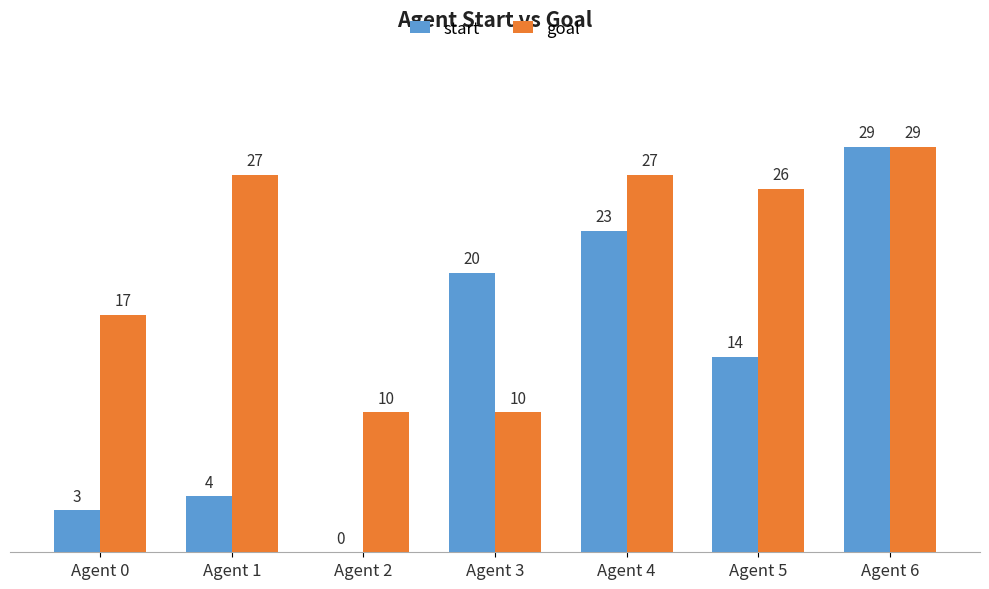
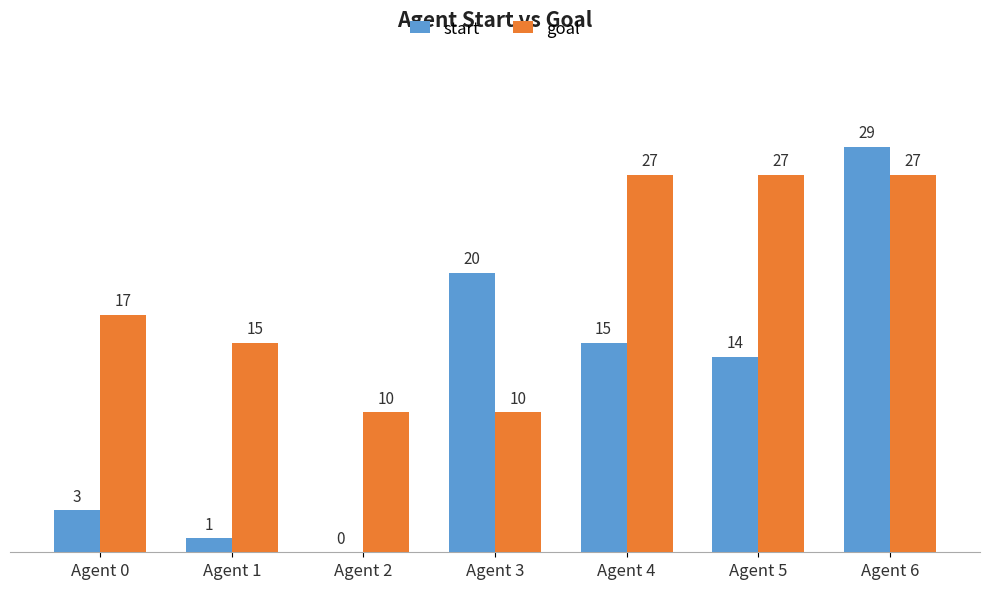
  {
    "start": {
      "Agent 0": 3,
-     "Agent 1": 4,
+     "Agent 1": 1,
      "Agent 2": 0,
      "Agent 3": 20,
-     "Agent 4": 23,
+     "Agent 4": 15,
      "Agent 5": 14,
      "Agent 6": 29
    },
    "goal": {
      "Agent 0": 17,
-     "Agent 1": 27,
+     "Agent 1": 15,
      "Agent 2": 10,
      "Agent 3": 10,
      "Agent 4": 27,
-     "Agent 5": 26,
-     "Agent 6": 29
+     "Agent 5": 27,
+     "Agent 6": 27
    }
  }
